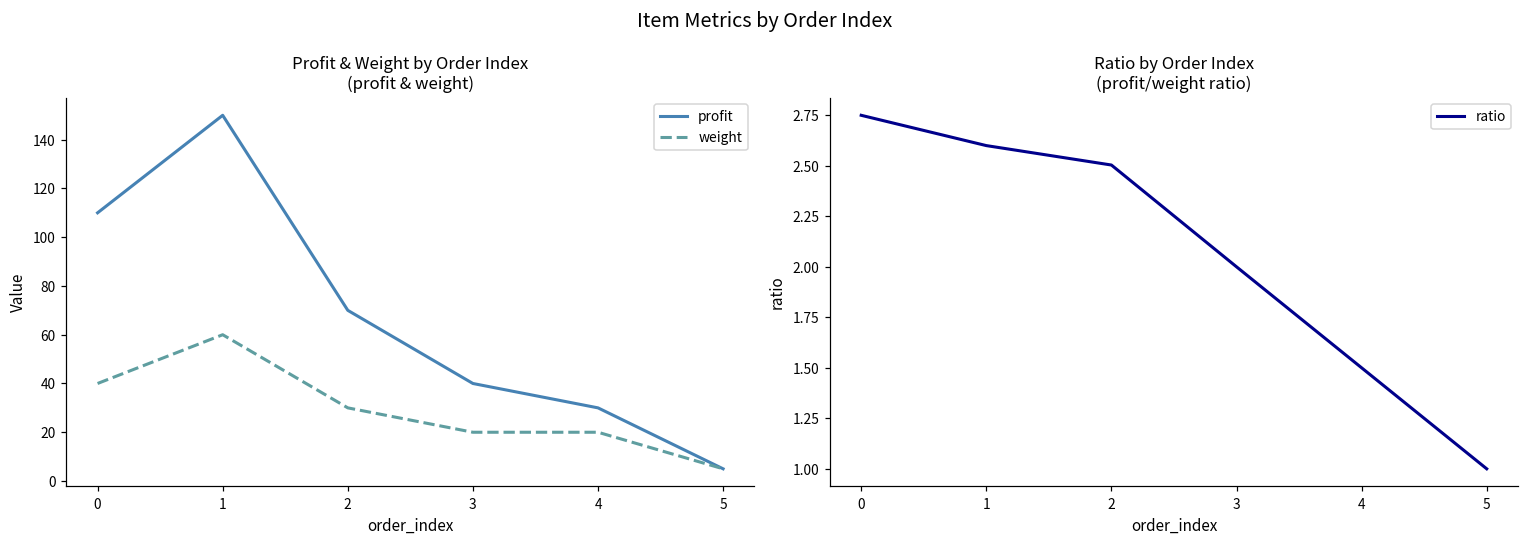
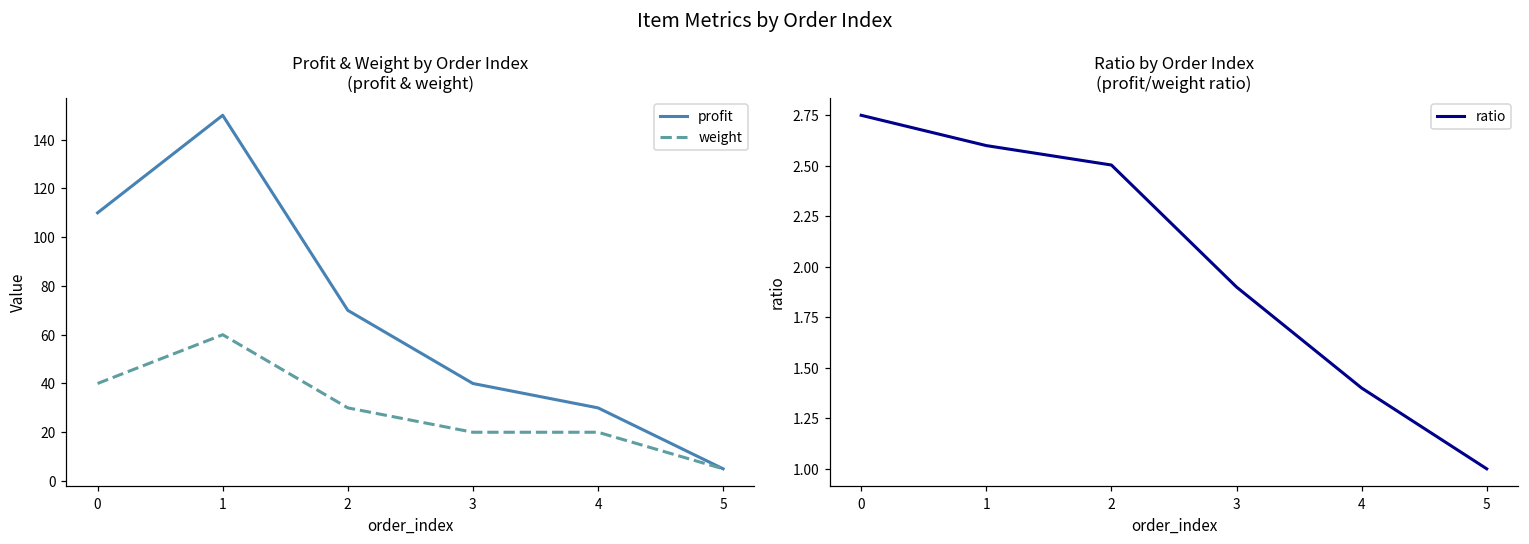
  {
    "Ratio by Order Index (profit/weight ratio)": {
      "0": 2.75,
      "1": 2.6,
      "2": 2.5,
-     "3": 2.0,
-     "4": 1.5,
+     "3": 1.9,
+     "4": 1.4,
      "5": 1.0
    }
  }
